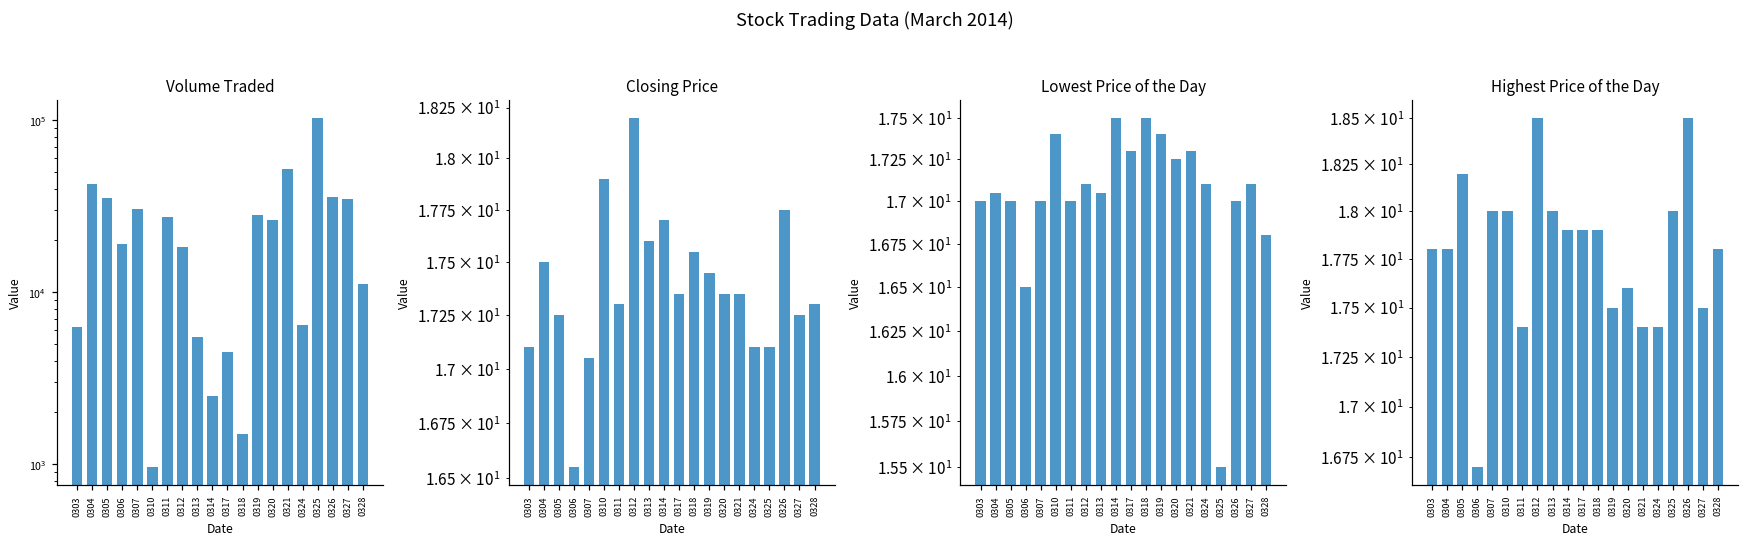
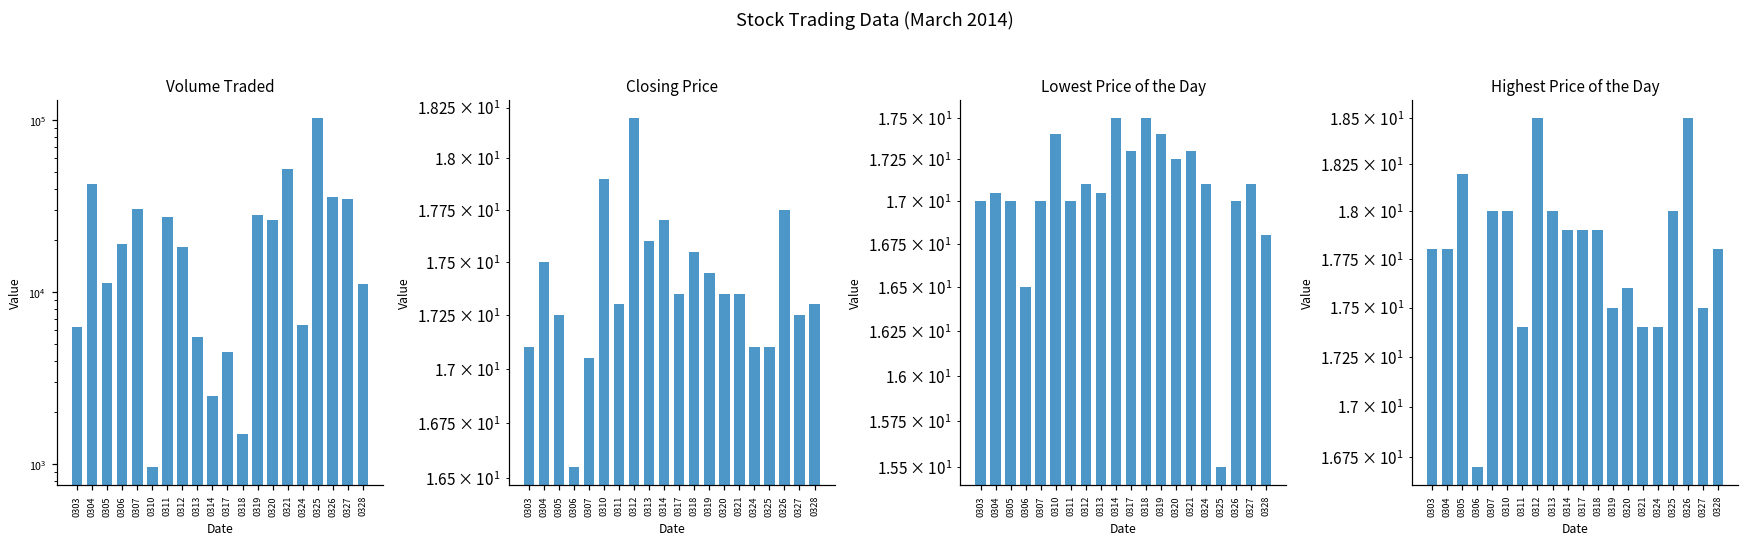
  {
    "Volume Traded": {
      "0303": 6300,
      "0304": 43000,
-     "0305": 35000,
+     "0305": 11000,
      "0306": 19000,
      "0307": 30000,
      "0310": 1000,
      "0311": 27000,
      "0312": 18000,
      "0313": 5500,
      "0314": 2500,
      "0317": 4500,
      "0318": 1500,
      "0319": 28000,
      "0320": 26000,
      "0321": 52000,
      "0324": 6500,
      "0325": 100000,
      "0326": 36000,
      "0327": 35000,
      "0328": 11000
    }
  }
